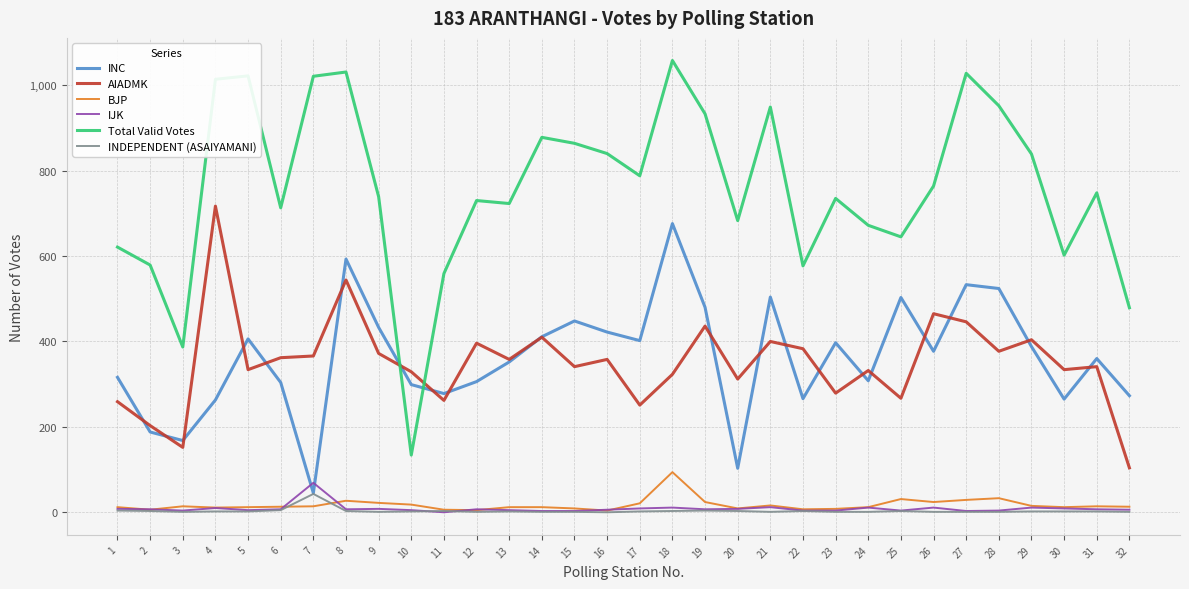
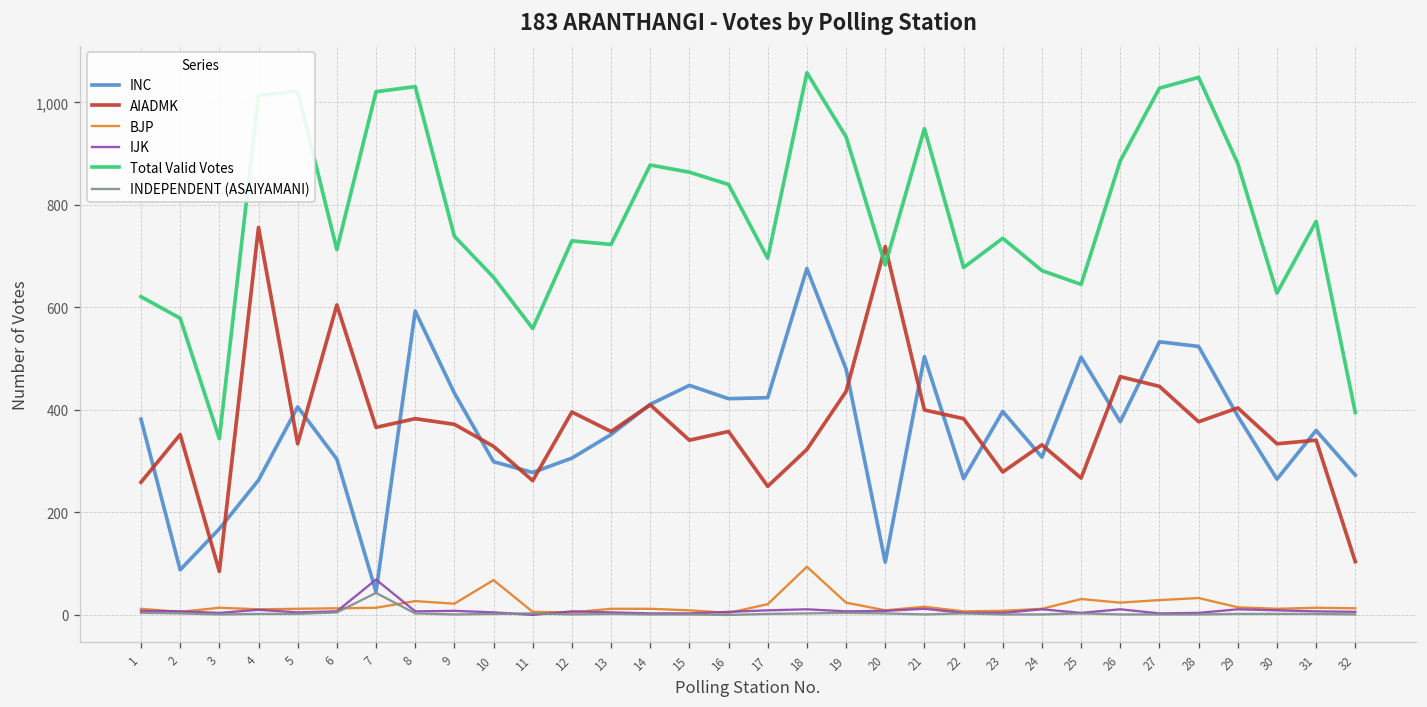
  {
    "INC": {
-     "1": "320",
-     "2": "190",
+     "1": "380",
+     "2": "90",
      "3": "170",
      "4": "260",
      "5": "410",
      "6": "300",
      "8": "590",
      "9": "430",
      "10": "300",
      "11": "280",
      "12": "310",
      "13": "350",
      "15": "450",
      "16": "420",
-     "17": "400",
+     "17": "420",
      "18": "680",
      "19": "480",
      "20": "100",
      "21": "500",
      "22": "270",
      "23": "400",
      "24": "310",
      "25": "500",
      "26": "380",
      "27": "530",
      "28": "520",
      "29": "390",
      "30": "270",
      "31": "360",
      "32": "270"
    },
    "AIADMK": {
      "1": "260",
-     "2": "200",
-     "3": "150",
-     "4": "720",
+     "2": "350",
+     "3": "90",
+     "4": "760",
      "5": "330",
-     "6": "360",
+     "6": "610",
      "7": "370",
-     "8": "540",
+     "8": "380",
      "9": "370",
      "10": "330",
      "11": "260",
      "12": "400",
      "13": "360",
      "15": "340",
      "16": "360",
      "17": "250",
      "18": "320",
      "19": "440",
-     "20": "310",
+     "20": "720",
      "21": "400",
      "22": "380",
      "23": "280",
      "24": "330",
      "25": "270",
      "26": "470",
      "27": "450",
      "28": "380",
      "29": "400",
      "30": "330",
      "31": "340",
      "32": "100"
    },
    "BJP": {
      "3": "10",
      "5": "10",
      "6": "10",
      "7": "10",
      "8": "30",
      "9": "20",
-     "10": "20",
+     "10": "70",
      "13": "10",
      "14": "10",
      "15": "10",
      "17": "20",
      "18": "90",
      "19": "20",
      "25": "30",
      "26": "20",
      "27": "30",
      "28": "30",
      "31": "10",
      "32": "10"
    },
    "IJK": {
      "7": "70",
      "9": "10",
      "17": "10",
      "18": "10",
      "26": "10"
    },
    "Total Valid Votes": {
      "1": "620",
      "2": "580",
-     "3": "390",
+     "3": "340",
      "6": "710",
      "7": "1,020",
      "8": "1,030",
      "9": "740",
-     "10": "130",
+     "10": "660",
      "11": "560",
      "12": "730",
      "13": "720",
      "14": "880",
      "15": "860",
      "16": "840",
-     "17": "790",
+     "17": "700",
      "18": "1,060",
      "19": "930",
      "20": "680",
      "21": "950",
-     "22": "580",
+     "22": "680",
      "23": "740",
      "24": "670",
      "25": "650",
-     "26": "760",
+     "26": "890",
      "27": "1,030",
-     "28": "950",
-     "29": "840",
-     "30": "600",
-     "31": "750",
-     "32": "480"
+     "28": "1,050",
+     "29": "880",
+     "30": "630",
+     "31": "770",
+     "32": "400"
    },
    "INDEPENDENT (ASAIYAMANI)": {
      "4": "0",
      "9": "0",
      "17": "0",
      "18": "0",
      "21": "0",
      "24": "0",
      "26": "0",
      "29": "0",
      "30": "0"
    }
  }
